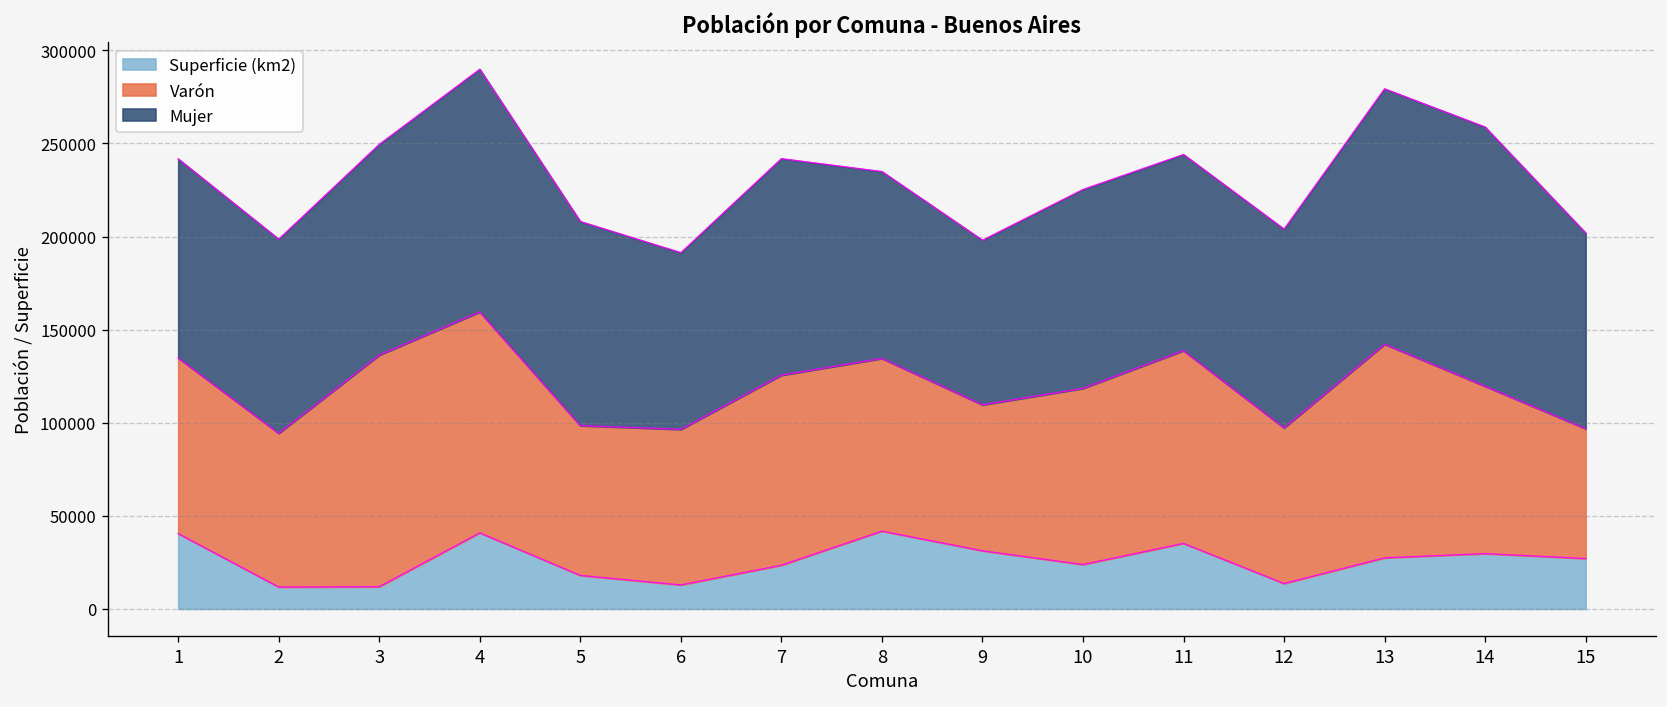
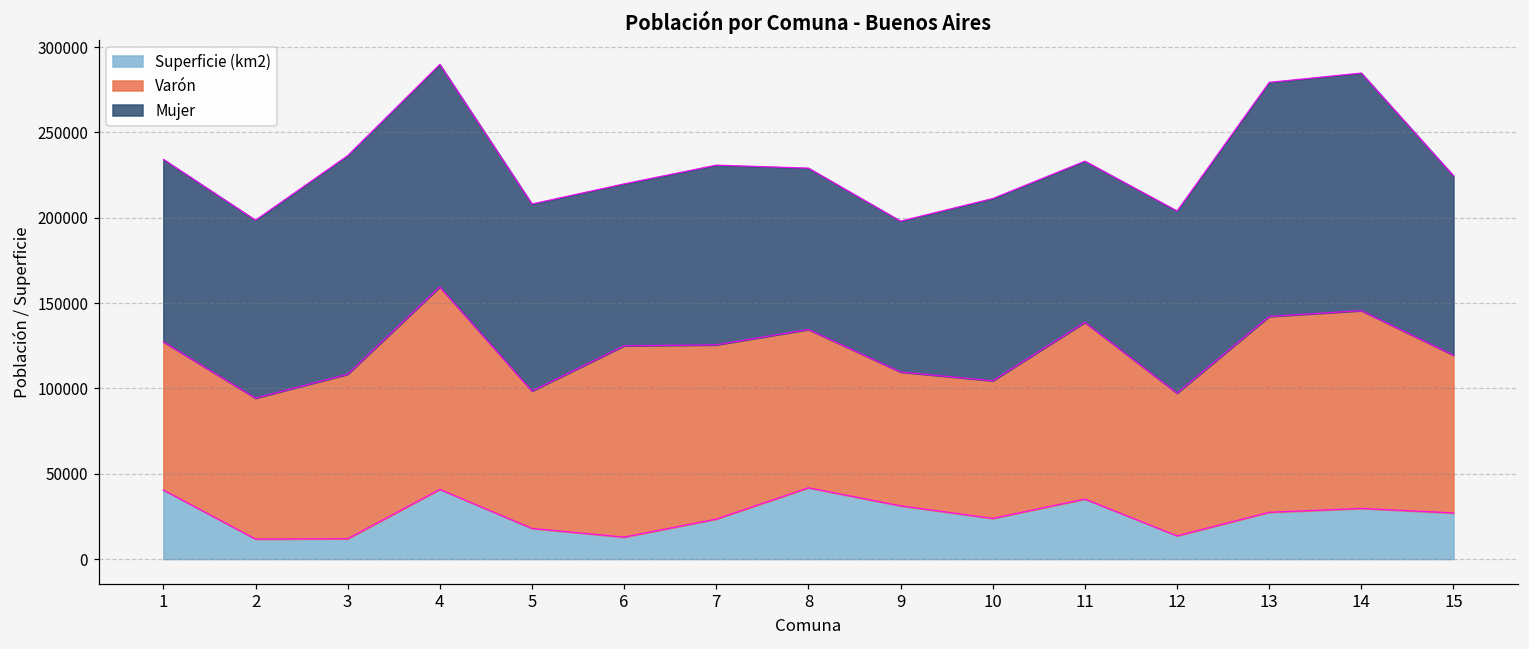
  {
    "Superficie (km2)": {
      "1": 40000,
      "2": 12000,
      "3": 12000,
      "4": 41000,
      "5": 18000,
      "6": 13000,
      "7": 23000,
      "8": 42000,
      "9": 31000,
      "10": 24000,
      "11": 35000,
      "12": 14000,
      "13": 27000,
      "14": 30000,
      "15": 27000
    },
    "Varón": {
-     "1": 94000,
+     "1": 87000,
      "2": 83000,
-     "3": 124000,
+     "3": 96000,
      "4": 119000,
      "5": 81000,
-     "6": 84000,
+     "6": 112000,
      "7": 102000,
      "8": 93000,
      "9": 78000,
-     "10": 95000,
+     "10": 81000,
      "11": 104000,
      "12": 84000,
      "13": 115000,
-     "14": 90000,
-     "15": 70000
+     "14": 116000,
+     "15": 92000
    },
    "Mujer": {
      "1": 107000,
      "2": 104000,
-     "3": 113000,
+     "3": 128000,
      "4": 130000,
      "5": 110000,
      "6": 95000,
-     "7": 116000,
-     "8": 100000,
+     "7": 105000,
+     "8": 95000,
      "9": 88000,
      "10": 107000,
-     "11": 105000,
+     "11": 94000,
      "12": 107000,
      "13": 137000,
      "14": 139000,
      "15": 105000
    }
  }
